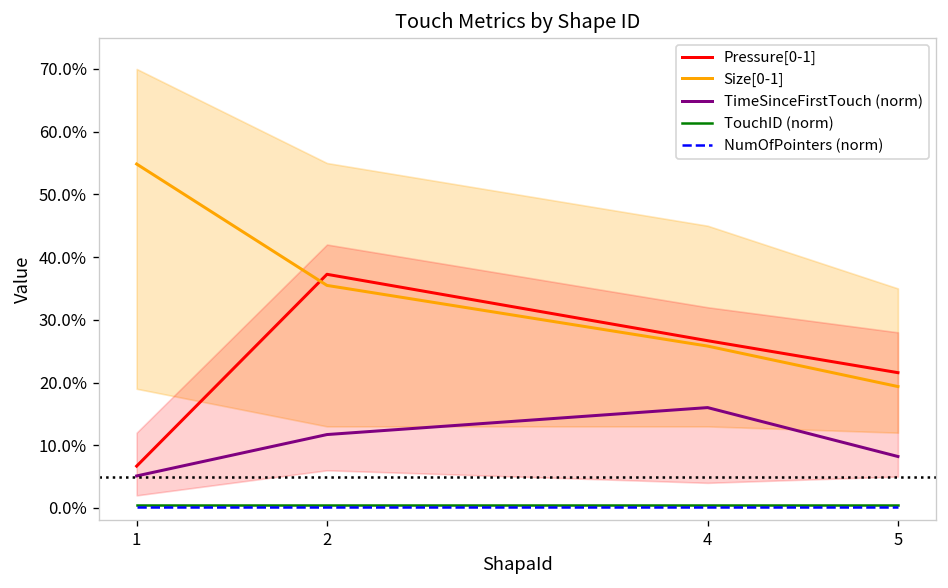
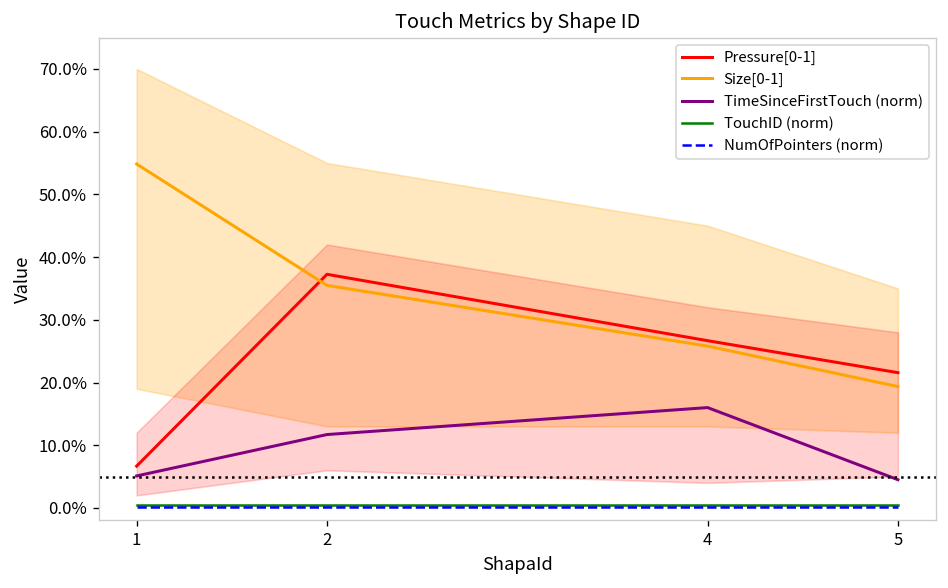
  {
    "TimeSinceFirstTouch (norm)": {
      "1": "5%",
      "2": "12%",
      "4": "16%",
-     "5": "8%"
+     "5": "5%"
    }
  }
